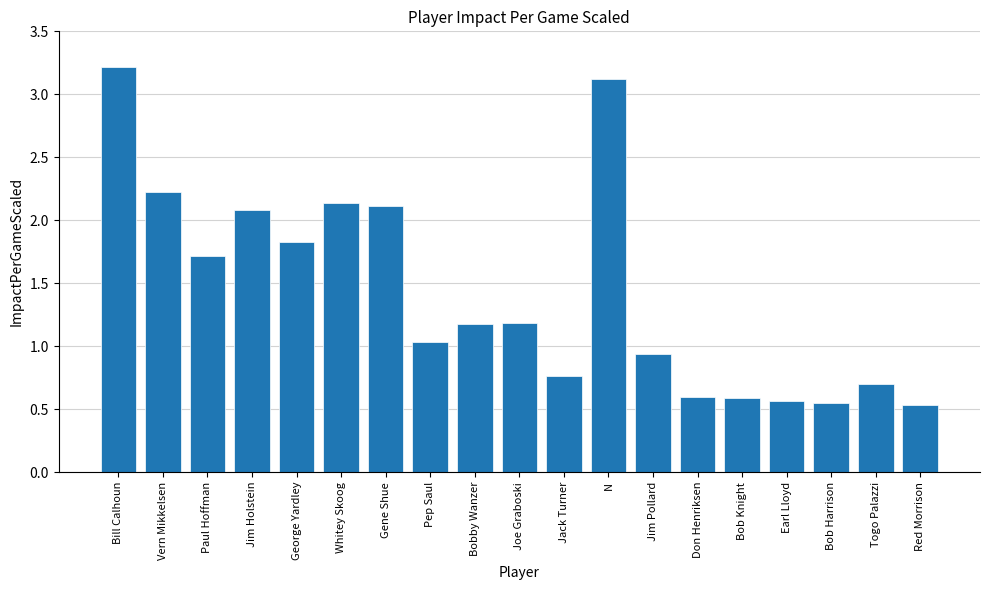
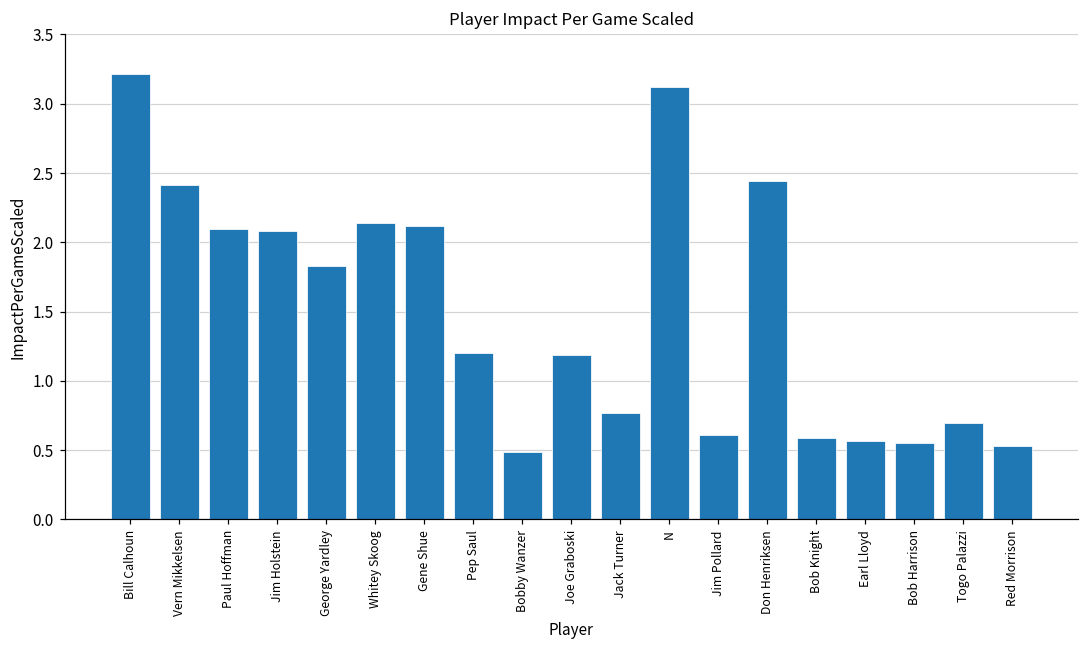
  {
    "Bill Calhoun": 3.21,
-   "Vern Mikkelsen": 2.23,
-   "Paul Hoffman": 1.72,
+   "Vern Mikkelsen": 2.42,
+   "Paul Hoffman": 2.10,
    "Jim Holstein": 2.08,
    "George Yardley": 1.83,
    "Whitey Skoog": 2.14,
    "Gene Shue": 2.12,
-   "Pep Saul": 1.04,
-   "Bobby Wanzer": 1.18,
+   "Pep Saul": 1.20,
+   "Bobby Wanzer": 0.49,
    "Joe Graboski": 1.18,
    "Jack Turner": 0.77,
    "N": 3.12,
-   "Jim Pollard": 0.94,
-   "Don Henriksen": 0.60,
+   "Jim Pollard": 0.61,
+   "Don Henriksen": 2.44,
    "Bob Knight": 0.59,
    "Earl Lloyd": 0.56,
    "Bob Harrison": 0.55,
    "Togo Palazzi": 0.70,
    "Red Morrison": 0.53
  }
